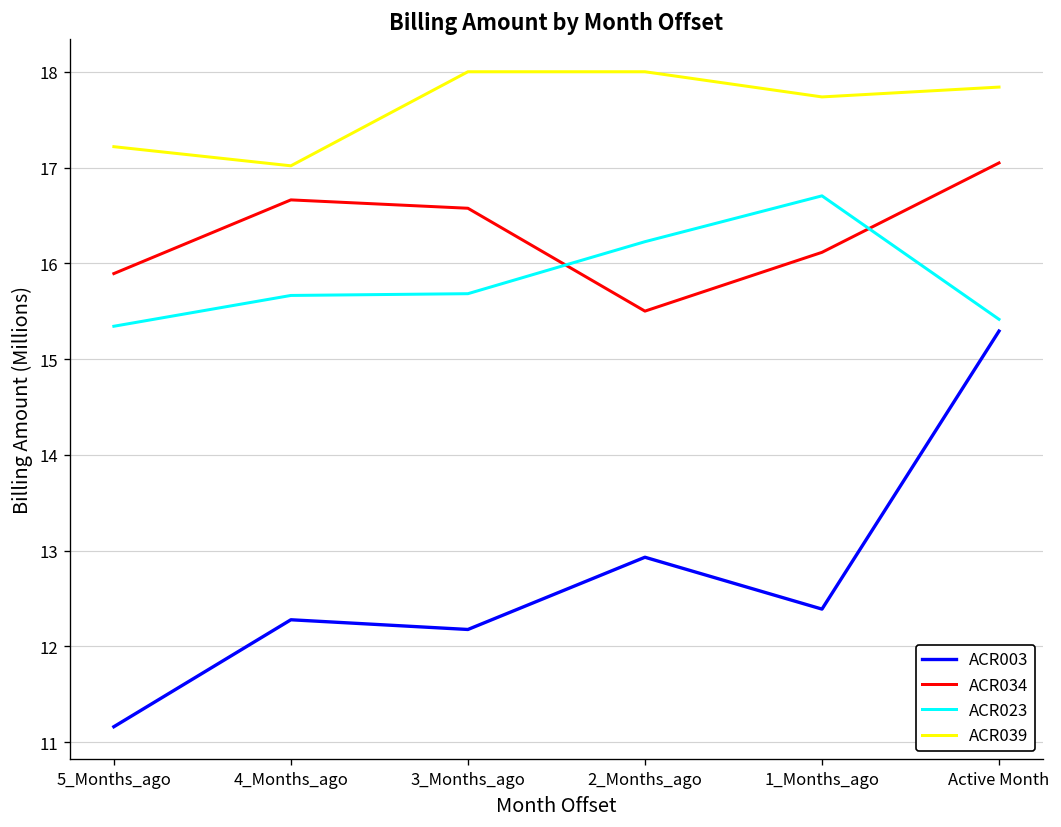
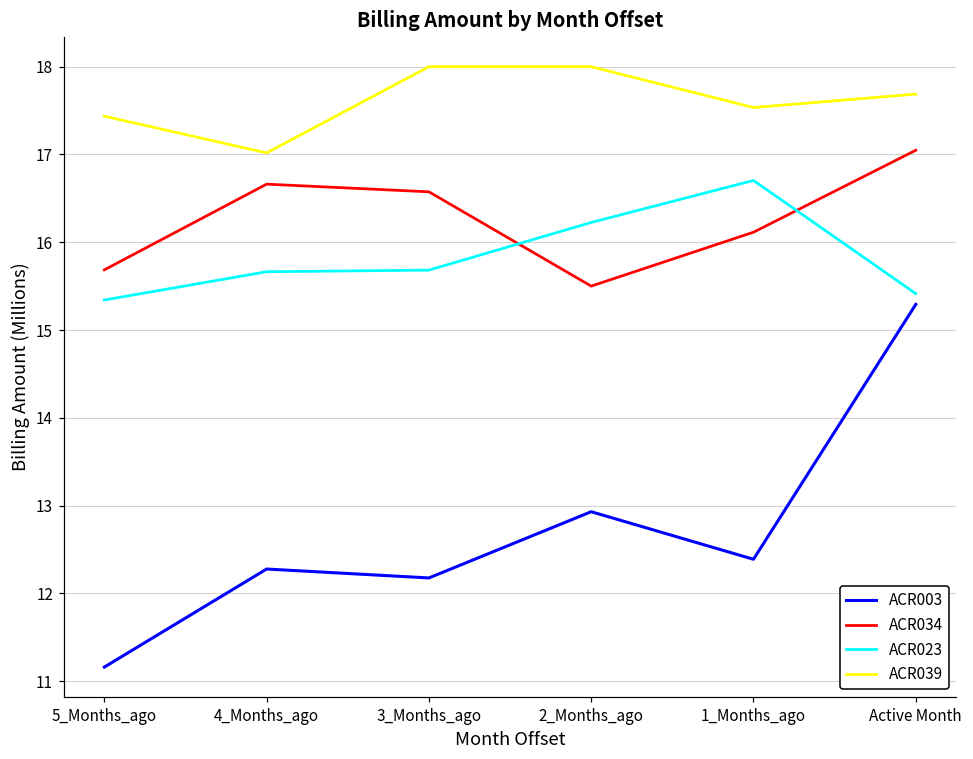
  {
    "ACR003": {
      "5_Months_ago": 11.2,
      "4_Months_ago": 12.3,
      "3_Months_ago": 12.2,
      "2_Months_ago": 12.9,
      "1_Months_ago": 12.4,
      "Active Month": 15.3
    },
    "ACR034": {
-     "5_Months_ago": 15.9,
+     "5_Months_ago": 15.7,
      "4_Months_ago": 16.7,
      "3_Months_ago": 16.6,
      "2_Months_ago": 15.5,
      "1_Months_ago": 16.1,
      "Active Month": 17.0
    },
    "ACR023": {
      "5_Months_ago": 15.3,
      "4_Months_ago": 15.7,
      "3_Months_ago": 15.7,
      "2_Months_ago": 16.2,
      "1_Months_ago": 16.7,
      "Active Month": 15.4
    },
    "ACR039": {
-     "5_Months_ago": 17.2,
+     "5_Months_ago": 17.4,
      "4_Months_ago": 17.0,
      "3_Months_ago": 18.0,
      "2_Months_ago": 18.0,
-     "1_Months_ago": 17.7,
-     "Active Month": 17.8
+     "1_Months_ago": 17.5,
+     "Active Month": 17.7
    }
  }
